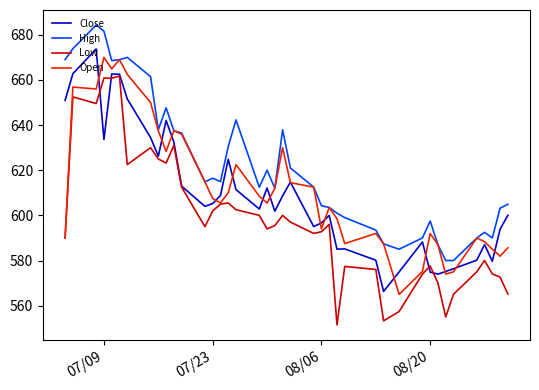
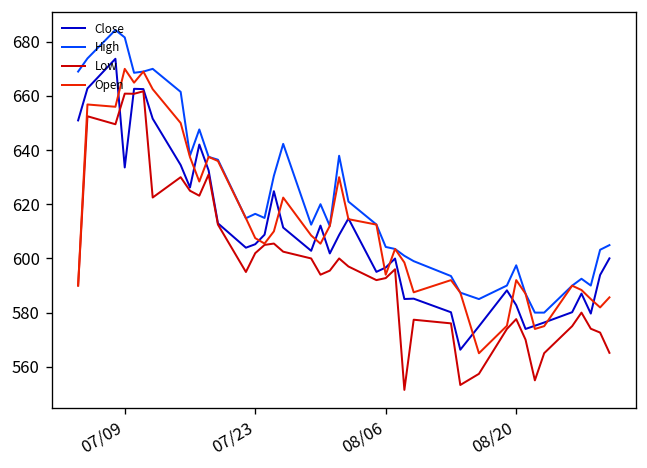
  {
    "Close": {
      "07/09": 634,
      "07/23": 605,
      "08/06": 597,
-     "08/20": 575
+     "08/20": 583
    },
    "High": {
      "07/09": 682,
      "07/23": 616,
      "08/06": 604,
      "08/20": 597
    }
  }
